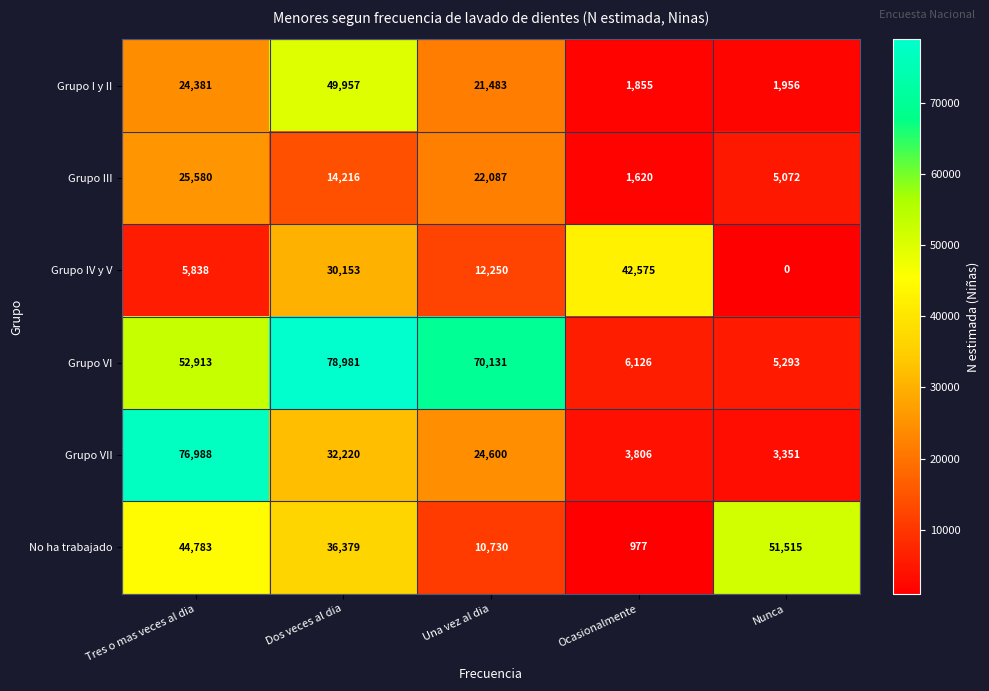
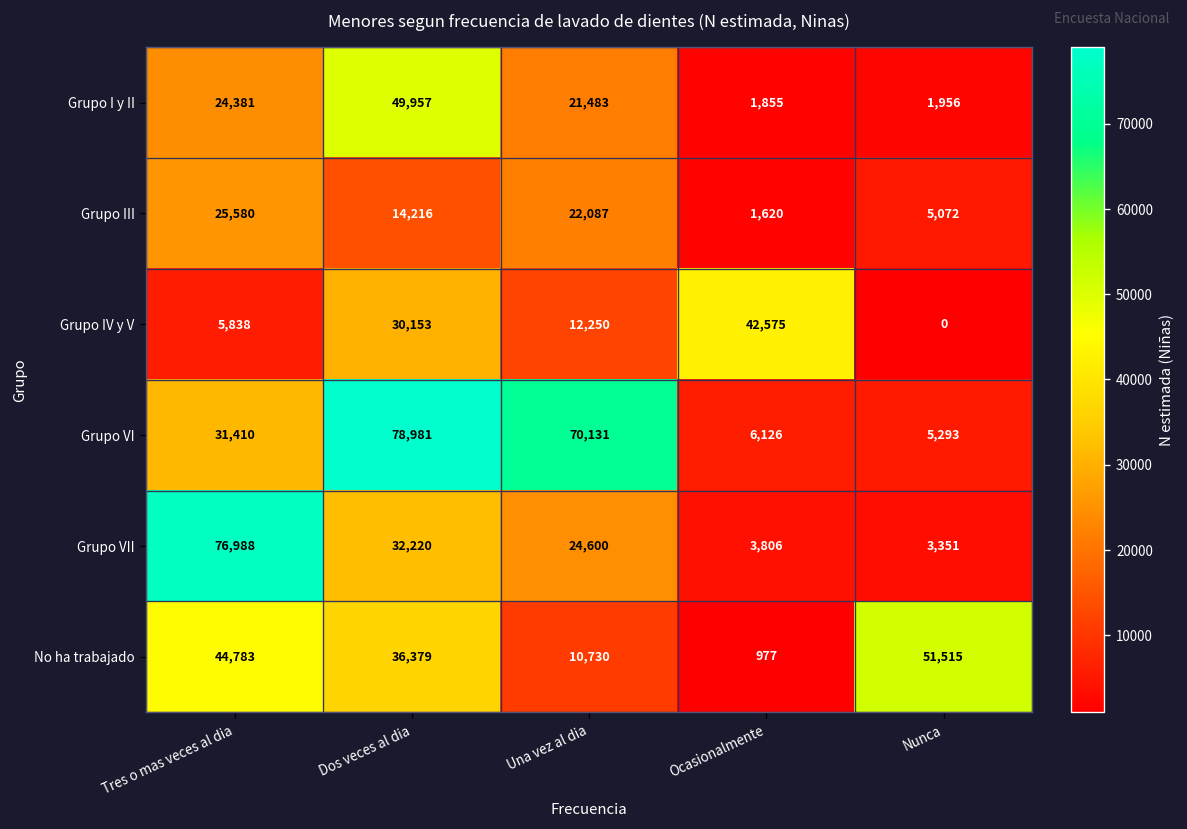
  {
    "Grupo I y II": {
      "Tres o mas veces al dia": "24,381",
      "Dos veces al dia": "49,957",
      "Una vez al dia": "21,483",
      "Ocasionalmente": "1,855",
      "Nunca": "1,956"
    },
    "Grupo III": {
      "Tres o mas veces al dia": "25,580",
      "Dos veces al dia": "14,216",
      "Una vez al dia": "22,087",
      "Ocasionalmente": "1,620",
      "Nunca": "5,072"
    },
    "Grupo IV y V": {
      "Tres o mas veces al dia": "5,838",
      "Dos veces al dia": "30,153",
      "Una vez al dia": "12,250",
      "Ocasionalmente": "42,575",
      "Nunca": "0"
    },
    "Grupo VI": {
-     "Tres o mas veces al dia": "52,913",
+     "Tres o mas veces al dia": "31,410",
      "Dos veces al dia": "78,981",
      "Una vez al dia": "70,131",
      "Ocasionalmente": "6,126",
      "Nunca": "5,293"
    },
    "Grupo VII": {
      "Tres o mas veces al dia": "76,988",
      "Dos veces al dia": "32,220",
      "Una vez al dia": "24,600",
      "Ocasionalmente": "3,806",
      "Nunca": "3,351"
    },
    "No ha trabajado": {
      "Tres o mas veces al dia": "44,783",
      "Dos veces al dia": "36,379",
      "Una vez al dia": "10,730",
      "Ocasionalmente": "977",
      "Nunca": "51,515"
    }
  }
